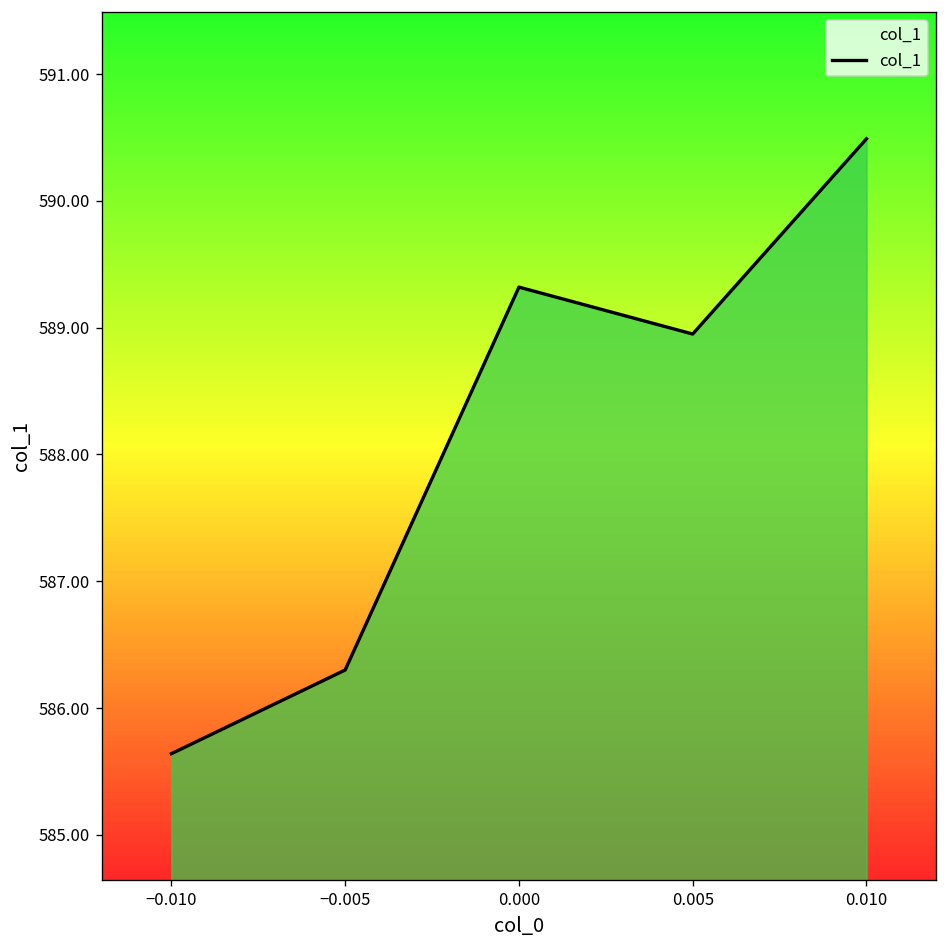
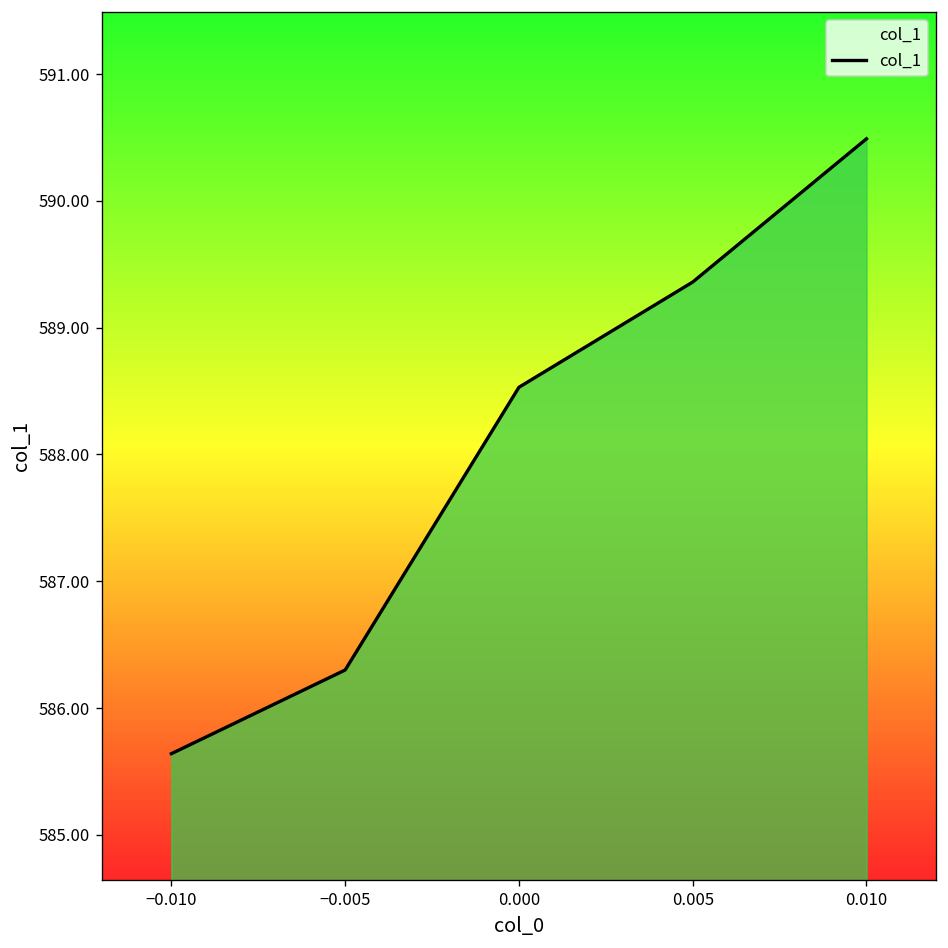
  {
    "−0.010": 585.64,
    "−0.005": 586.30,
-   "0.000": 589.32,
-   "0.005": 588.95,
+   "0.000": 588.53,
+   "0.005": 589.36,
    "0.010": 590.49
  }
